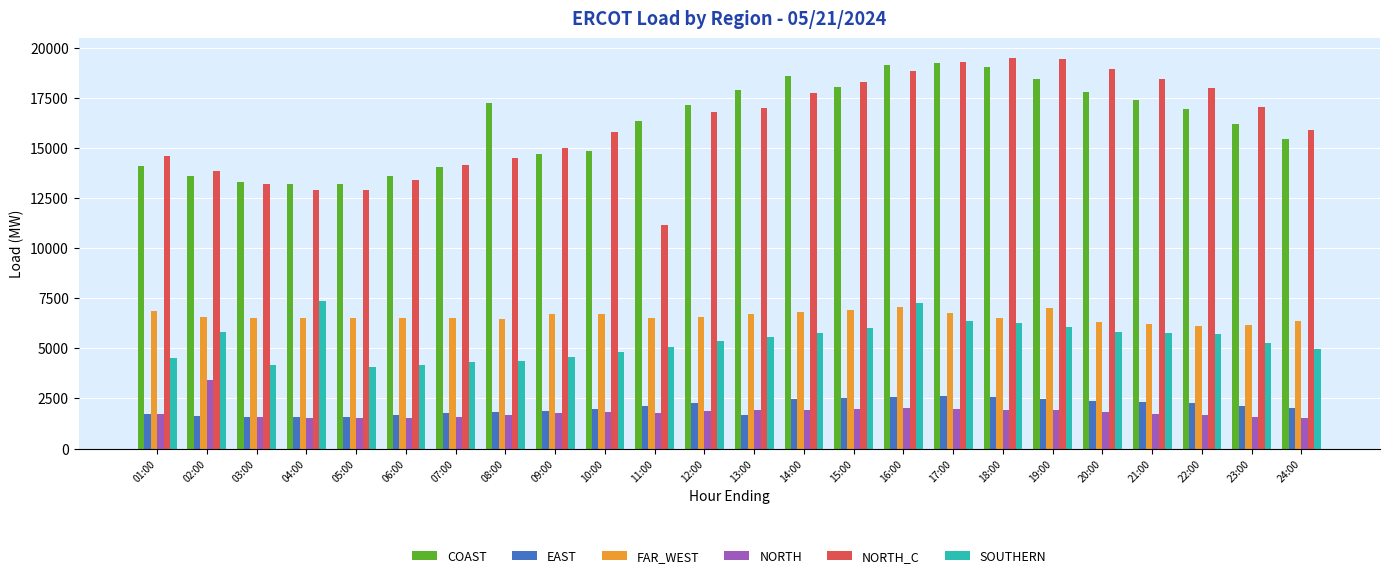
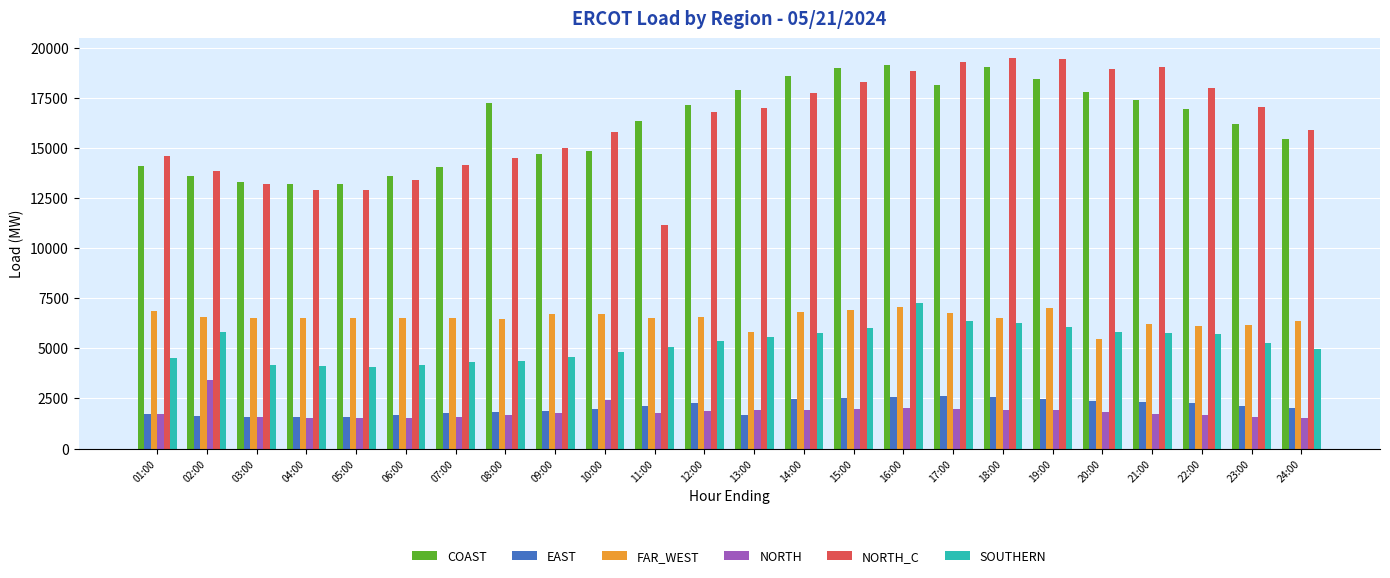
  {
    "COAST": {
      "01:00": 14100,
      "02:00": 13600,
      "03:00": 13300,
      "04:00": 13200,
      "05:00": 13200,
      "06:00": 13600,
      "07:00": 14000,
      "08:00": 17300,
      "09:00": 14700,
      "10:00": 14900,
      "11:00": 16300,
      "12:00": 17100,
      "13:00": 17900,
      "14:00": 18600,
-     "15:00": 18000,
+     "15:00": 19000,
      "16:00": 19100,
-     "17:00": 19200,
+     "17:00": 18100,
      "18:00": 19000,
      "19:00": 18400,
      "20:00": 17800,
      "21:00": 17400,
      "22:00": 17000,
      "23:00": 16200,
      "24:00": 15400
    },
    "EAST": {
      "01:00": 1700,
      "02:00": 1600,
      "03:00": 1600,
      "04:00": 1600,
      "05:00": 1600,
      "06:00": 1700,
      "07:00": 1800,
      "08:00": 1800,
      "09:00": 1900,
      "10:00": 2000,
      "11:00": 2100,
      "12:00": 2300,
      "13:00": 1700,
      "14:00": 2500,
      "15:00": 2500,
      "16:00": 2600,
      "17:00": 2600,
      "18:00": 2600,
      "19:00": 2500,
      "20:00": 2400,
      "21:00": 2300,
      "22:00": 2300,
      "23:00": 2100,
      "24:00": 2000
    },
    "FAR_WEST": {
      "01:00": 6900,
      "02:00": 6600,
      "03:00": 6500,
      "04:00": 6500,
      "05:00": 6500,
      "06:00": 6500,
      "07:00": 6500,
      "08:00": 6500,
      "09:00": 6700,
      "10:00": 6700,
      "11:00": 6500,
      "12:00": 6600,
-     "13:00": 6700,
+     "13:00": 5800,
      "14:00": 6800,
      "15:00": 6900,
      "16:00": 7100,
      "17:00": 6800,
      "18:00": 6500,
      "19:00": 7000,
-     "20:00": 6300,
+     "20:00": 5500,
      "21:00": 6200,
      "22:00": 6100,
      "23:00": 6200,
      "24:00": 6300
    },
    "NORTH": {
      "01:00": 1700,
      "02:00": 3400,
      "03:00": 1600,
      "04:00": 1500,
      "05:00": 1500,
      "06:00": 1500,
      "07:00": 1600,
      "08:00": 1700,
      "09:00": 1800,
-     "10:00": 1800,
+     "10:00": 2400,
      "11:00": 1800,
      "12:00": 1900,
      "13:00": 1900,
      "14:00": 1900,
      "15:00": 1900,
      "16:00": 2000,
      "17:00": 1900,
      "18:00": 1900,
      "19:00": 1900,
      "20:00": 1800,
      "21:00": 1700,
      "22:00": 1700,
      "23:00": 1600,
      "24:00": 1500
    },
    "NORTH_C": {
      "01:00": 14600,
      "02:00": 13800,
      "03:00": 13200,
      "04:00": 12900,
      "05:00": 12900,
      "06:00": 13400,
      "07:00": 14200,
      "08:00": 14500,
      "09:00": 15000,
      "10:00": 15800,
      "11:00": 11200,
      "12:00": 16800,
      "13:00": 17000,
      "14:00": 17700,
      "15:00": 18300,
      "16:00": 18900,
      "17:00": 19300,
      "18:00": 19500,
      "19:00": 19400,
      "20:00": 18900,
-     "21:00": 18400,
+     "21:00": 19000,
      "22:00": 18000,
      "23:00": 17000,
      "24:00": 15900
    },
    "SOUTHERN": {
      "01:00": 4500,
      "02:00": 5800,
      "03:00": 4200,
-     "04:00": 7300,
+     "04:00": 4100,
      "05:00": 4100,
      "06:00": 4100,
      "07:00": 4300,
      "08:00": 4400,
      "09:00": 4500,
      "10:00": 4800,
      "11:00": 5100,
      "12:00": 5400,
      "13:00": 5600,
      "14:00": 5700,
      "15:00": 6000,
      "16:00": 7200,
      "17:00": 6400,
      "18:00": 6300,
      "19:00": 6000,
      "20:00": 5800,
      "21:00": 5800,
      "22:00": 5700,
      "23:00": 5300,
      "24:00": 4900
    }
  }
